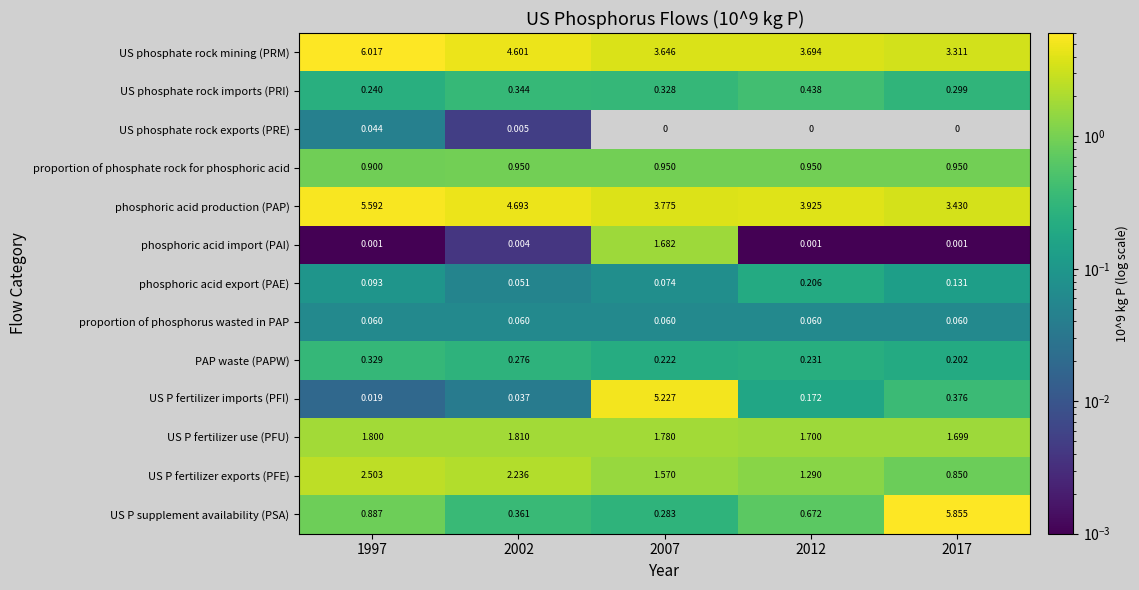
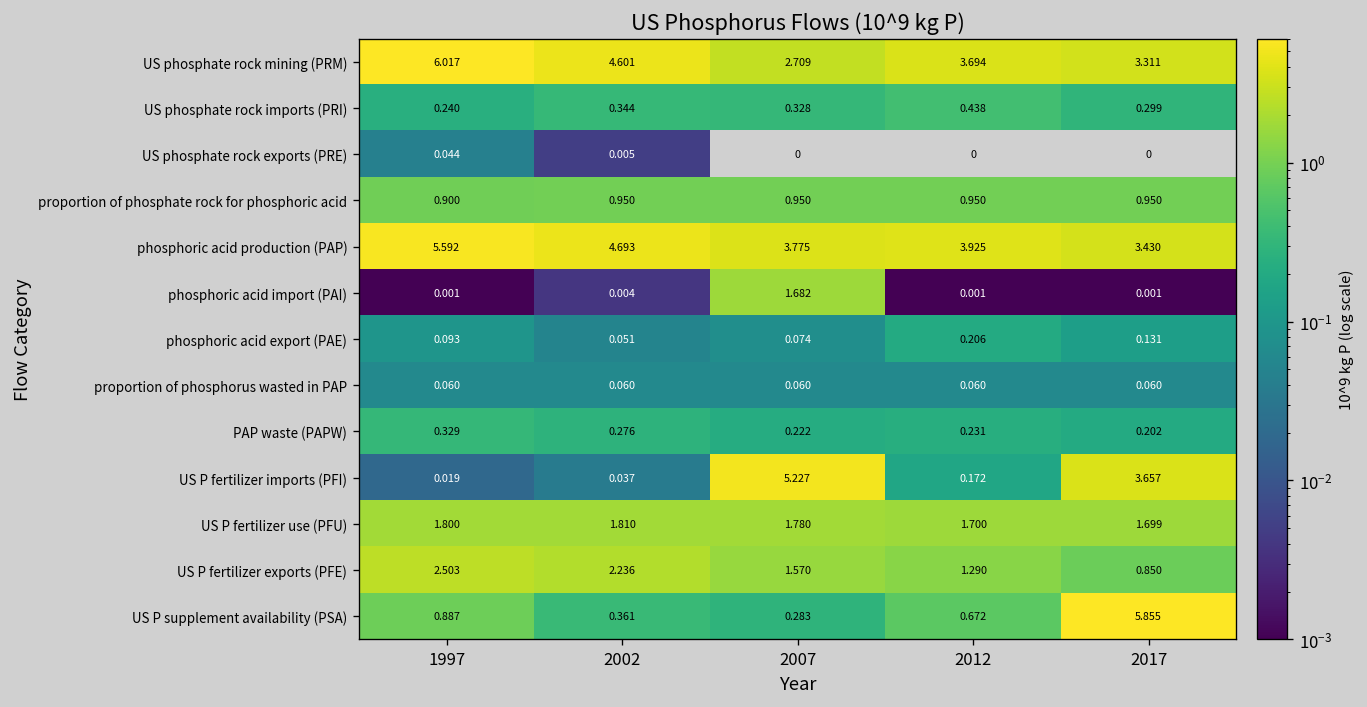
  {
    "US phosphate rock mining (PRM)": {
      "1997": 6.017,
      "2002": 4.601,
-     "2007": 3.646,
+     "2007": 2.709,
      "2012": 3.694,
      "2017": 3.311
    },
    "US phosphate rock imports (PRI)": {
      "1997": 0.240,
      "2002": 0.344,
      "2007": 0.328,
      "2012": 0.438,
      "2017": 0.299
    },
    "US phosphate rock exports (PRE)": {
      "1997": 0.044,
      "2002": 0.005,
      "2007": 0,
      "2012": 0,
      "2017": 0
    },
    "proportion of phosphate rock for phosphoric acid": {
      "1997": 0.900,
      "2002": 0.950,
      "2007": 0.950,
      "2012": 0.950,
      "2017": 0.950
    },
    "phosphoric acid production (PAP)": {
      "1997": 5.592,
      "2002": 4.693,
      "2007": 3.775,
      "2012": 3.925,
      "2017": 3.430
    },
    "phosphoric acid import (PAI)": {
      "1997": 0.001,
      "2002": 0.004,
      "2007": 1.682,
      "2012": 0.001,
      "2017": 0.001
    },
    "phosphoric acid export (PAE)": {
      "1997": 0.093,
      "2002": 0.051,
      "2007": 0.074,
      "2012": 0.206,
      "2017": 0.131
    },
    "proportion of phosphorus wasted in PAP": {
      "1997": 0.060,
      "2002": 0.060,
      "2007": 0.060,
      "2012": 0.060,
      "2017": 0.060
    },
    "PAP waste (PAPW)": {
      "1997": 0.329,
      "2002": 0.276,
      "2007": 0.222,
      "2012": 0.231,
      "2017": 0.202
    },
    "US P fertilizer imports (PFI)": {
      "1997": 0.019,
      "2002": 0.037,
      "2007": 5.227,
      "2012": 0.172,
-     "2017": 0.376
+     "2017": 3.657
    },
    "US P fertilizer use (PFU)": {
      "1997": 1.800,
      "2002": 1.810,
      "2007": 1.780,
      "2012": 1.700,
      "2017": 1.699
    },
    "US P fertilizer exports (PFE)": {
      "1997": 2.503,
      "2002": 2.236,
      "2007": 1.570,
      "2012": 1.290,
      "2017": 0.850
    },
    "US P supplement availability (PSA)": {
      "1997": 0.887,
      "2002": 0.361,
      "2007": 0.283,
      "2012": 0.672,
      "2017": 5.855
    }
  }
